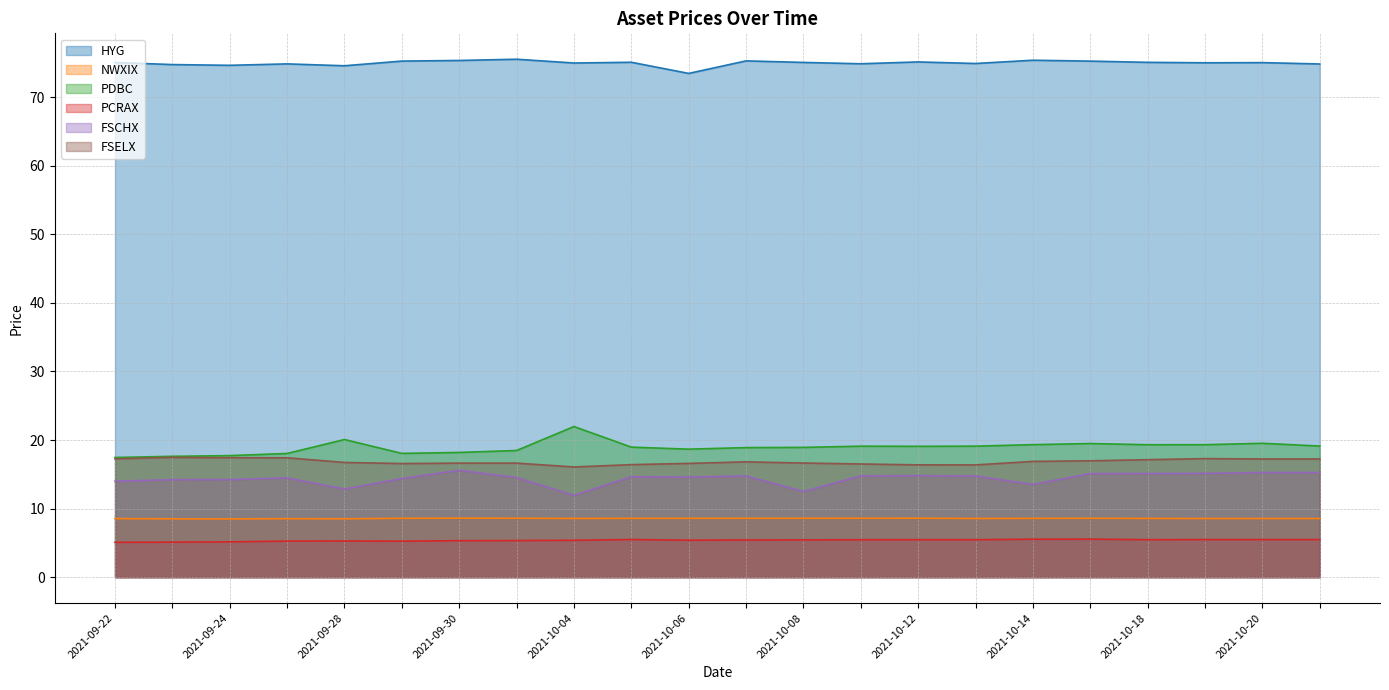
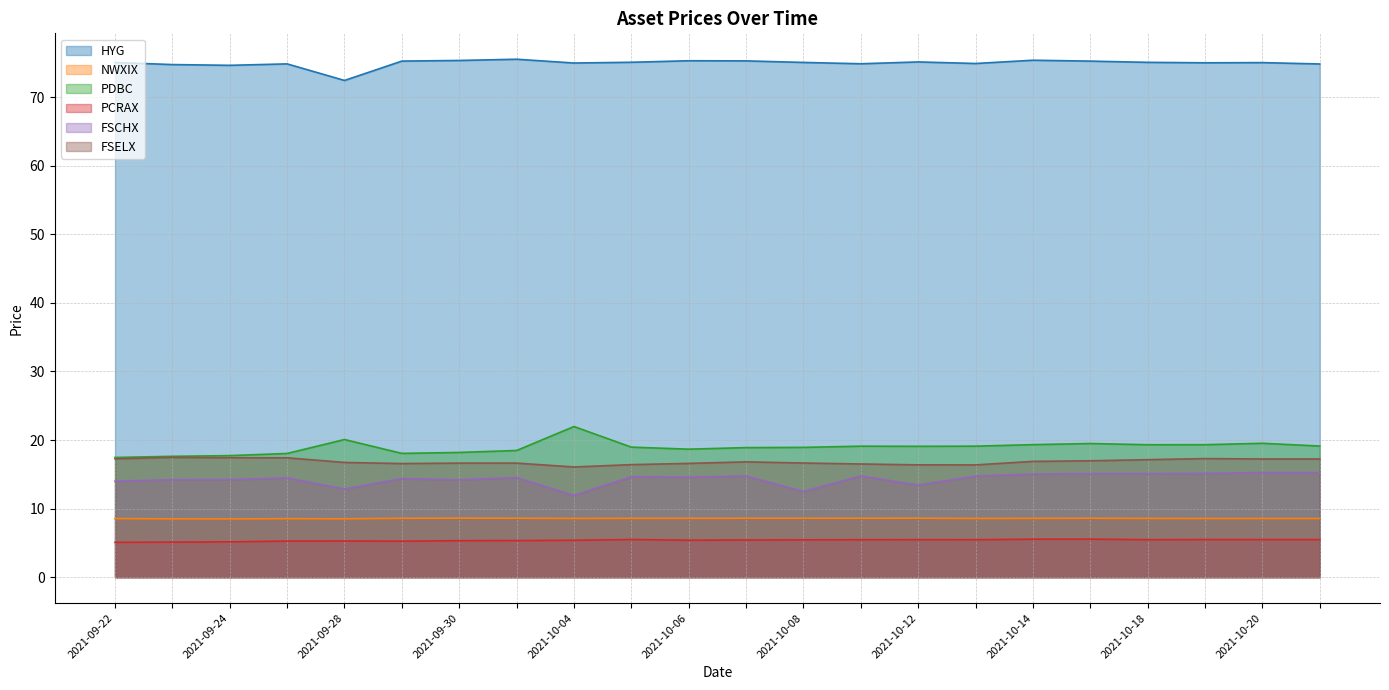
  {
    "HYG": {
      "2021-09-24": 75,
-     "2021-09-28": 75,
+     "2021-09-28": 72,
      "2021-09-30": 75,
      "2021-10-04": 75,
-     "2021-10-06": 73,
+     "2021-10-06": 75,
      "2021-10-08": 75,
      "2021-10-12": 75,
      "2021-10-14": 75,
      "2021-10-18": 75,
      "2021-10-20": 75
    },
    "PDBC": {
      "2021-09-28": 20,
      "2021-09-30": 18,
      "2021-10-04": 22,
      "2021-10-06": 19,
      "2021-10-08": 19,
      "2021-10-12": 19,
      "2021-10-14": 19,
      "2021-10-18": 19,
      "2021-10-20": 20
    },
    "FSCHX": {
      "2021-09-22": 14,
      "2021-09-24": 14,
      "2021-09-28": 13,
-     "2021-09-30": 16,
+     "2021-09-30": 14,
      "2021-10-04": 12,
      "2021-10-06": 15,
      "2021-10-08": 13,
-     "2021-10-12": 15,
-     "2021-10-14": 14,
+     "2021-10-12": 13,
+     "2021-10-14": 15,
      "2021-10-18": 15,
      "2021-10-20": 15
    }
  }
